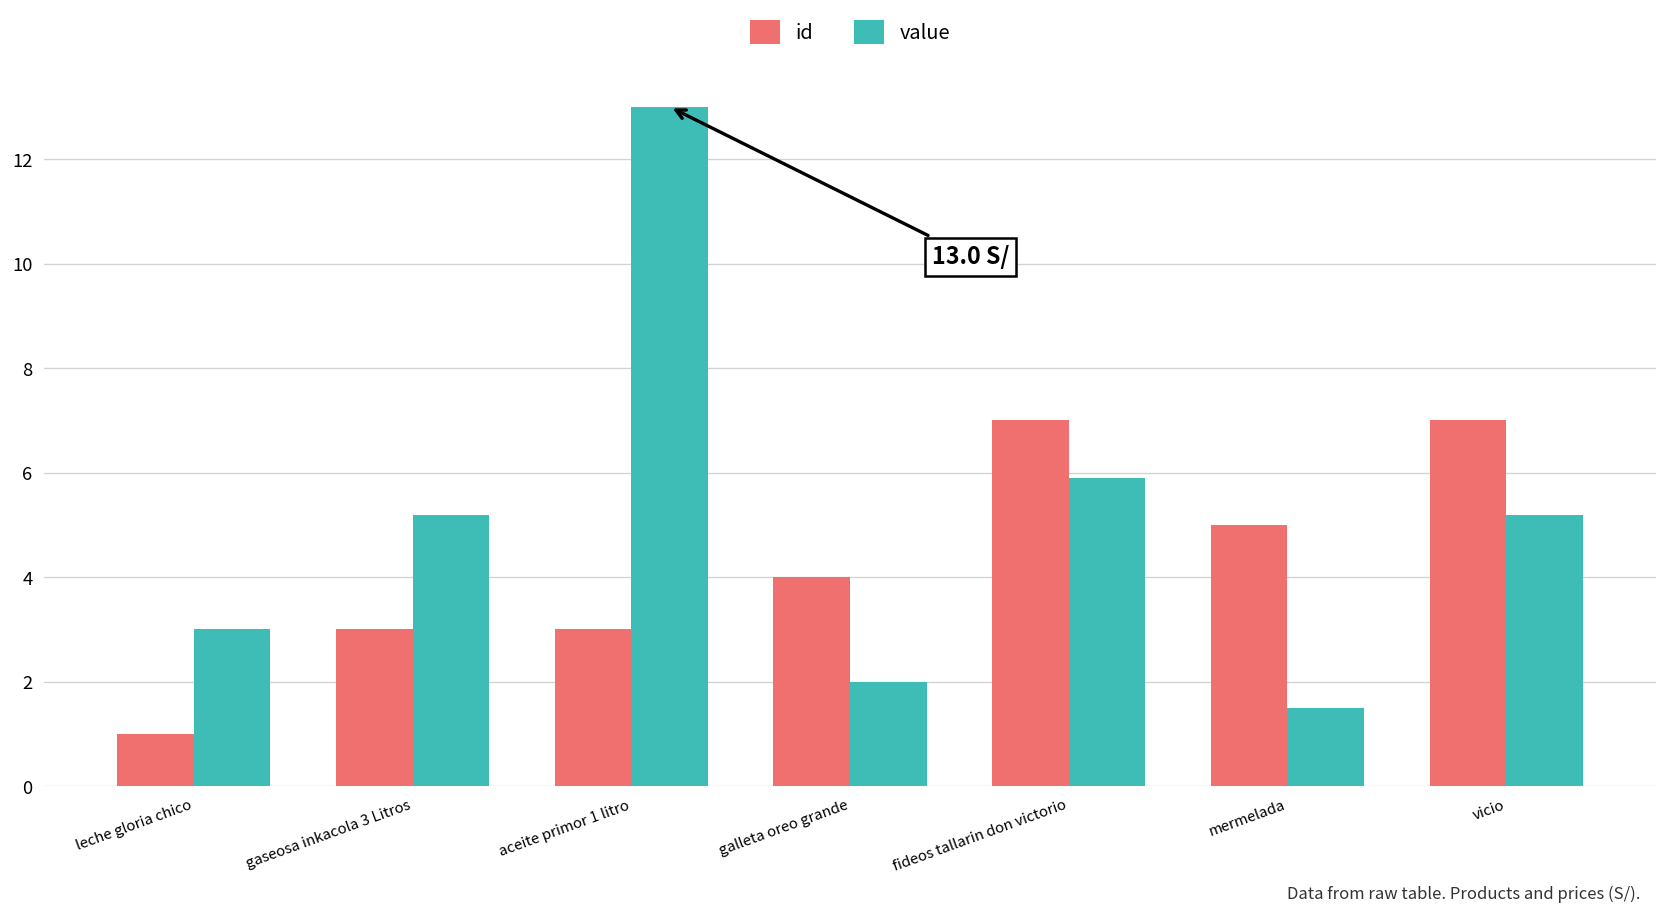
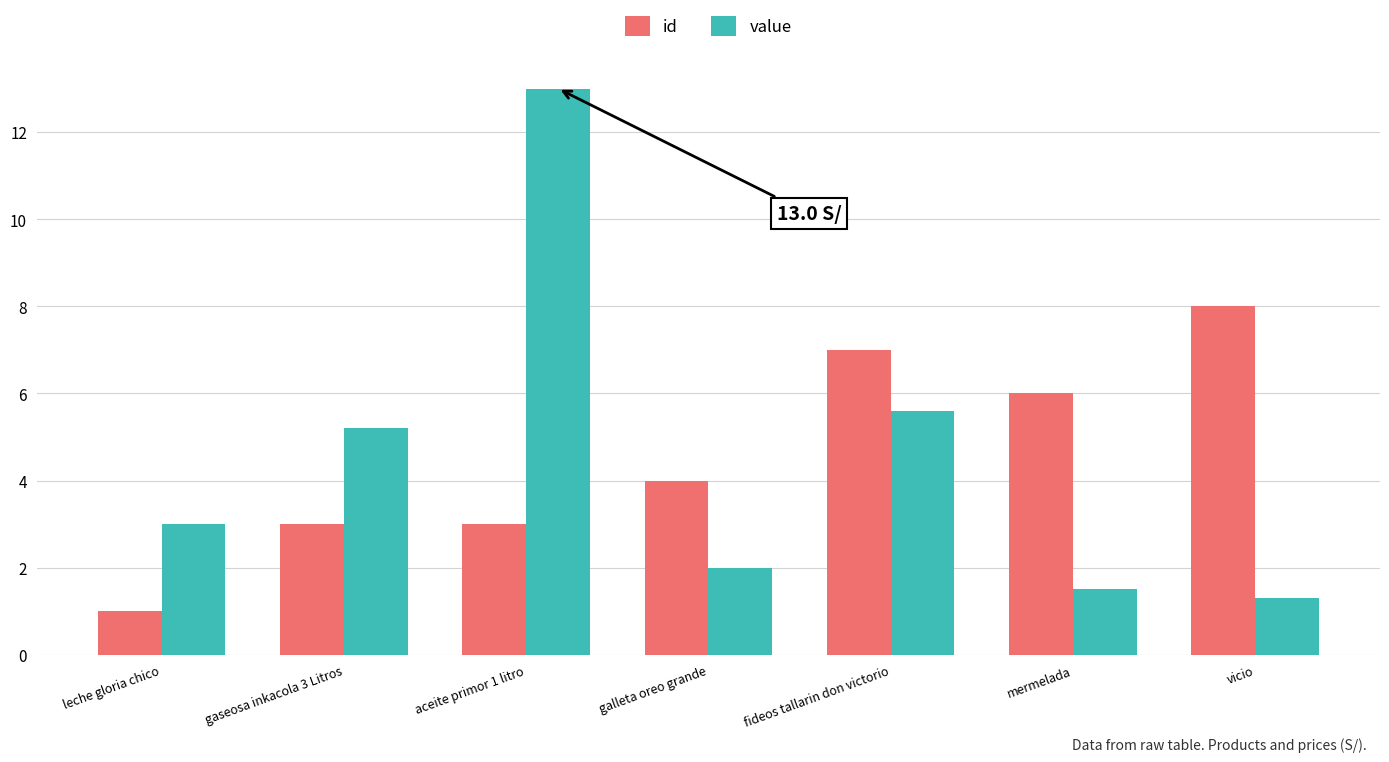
  {
    "id": {
      "leche gloria chico": 1,
      "gaseosa inkacola 3 Litros": 3,
      "aceite primor 1 litro": 3,
      "galleta oreo grande": 4,
      "fideos tallarin don victorio": 7,
-     "mermelada": 5,
-     "vicio": 7
+     "mermelada": 6,
+     "vicio": 8
    },
    "value": {
      "leche gloria chico": 3.0,
      "gaseosa inkacola 3 Litros": 5.2,
      "galleta oreo grande": 2.0,
-     "fideos tallarin don victorio": 5.9,
+     "fideos tallarin don victorio": 5.6,
      "mermelada": 1.5,
-     "vicio": 5.2
+     "vicio": 1.3
    }
  }
